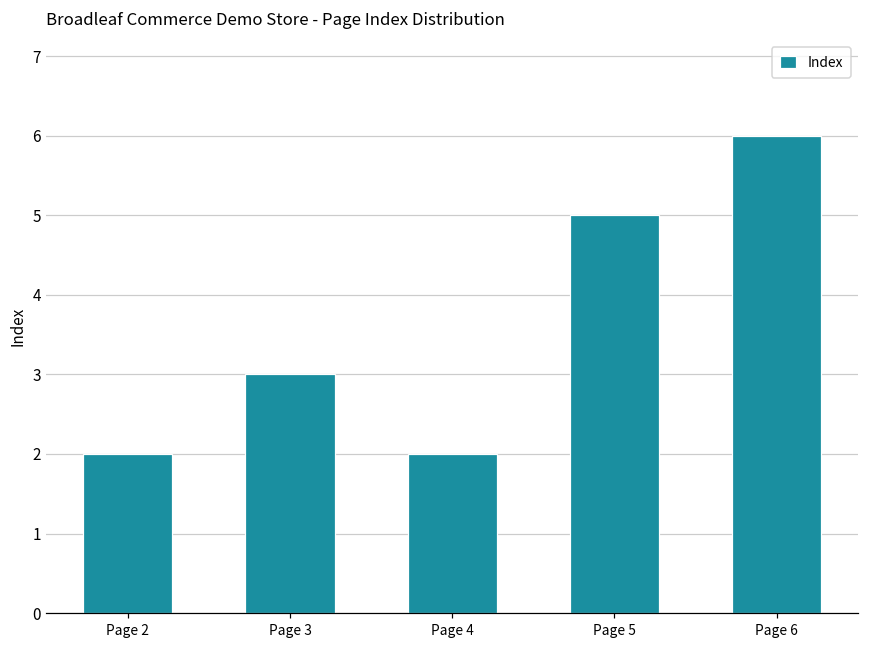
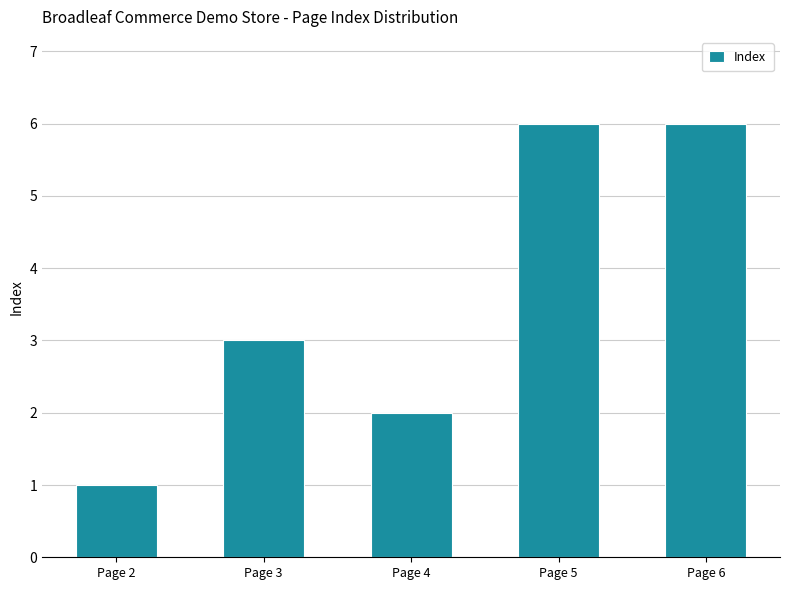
  {
-   "Page 2": 2,
+   "Page 2": 1,
    "Page 3": 3,
    "Page 4": 2,
-   "Page 5": 5,
+   "Page 5": 6,
    "Page 6": 6
  }
